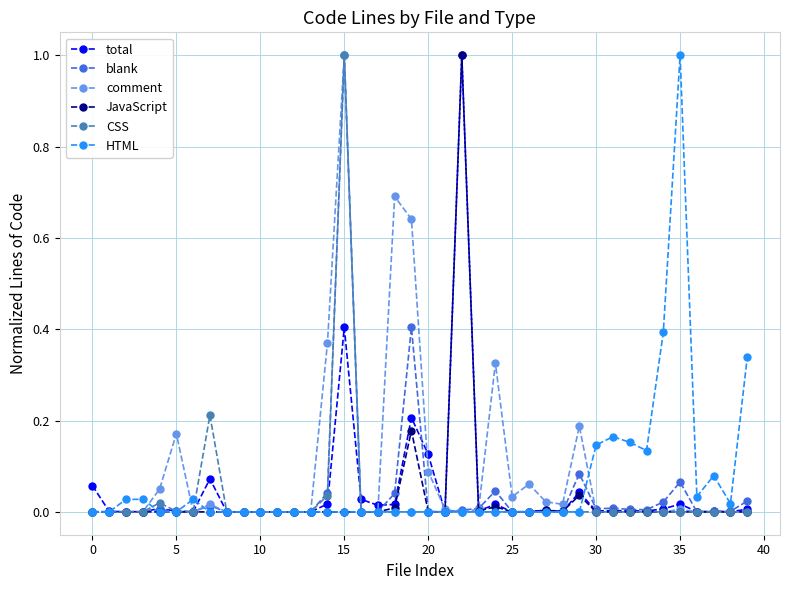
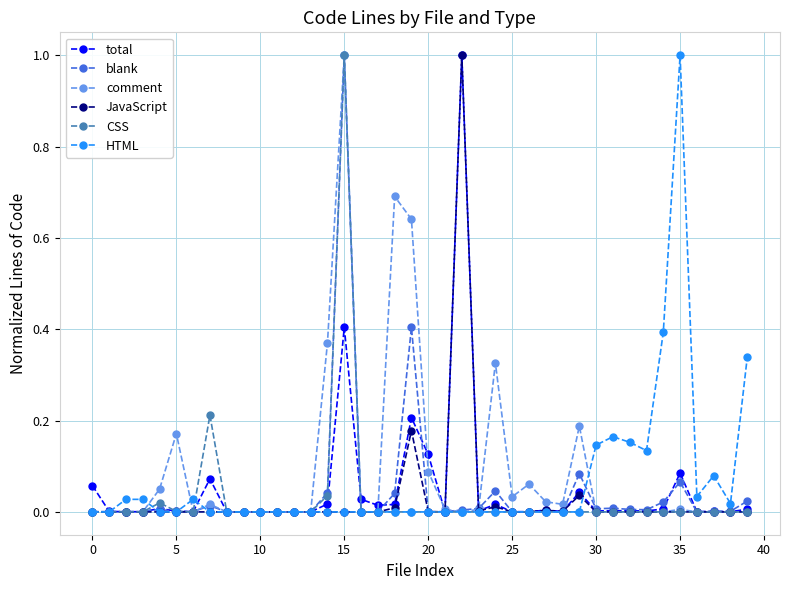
  {
    "total": {
      "0": 0.06,
      "15": 0.40,
      "20": 0.13,
-     "35": 0.02
+     "35": 0.08
    },
    "HTML": {
      "30": 0.15,
      "35": 1.00
    }
  }
